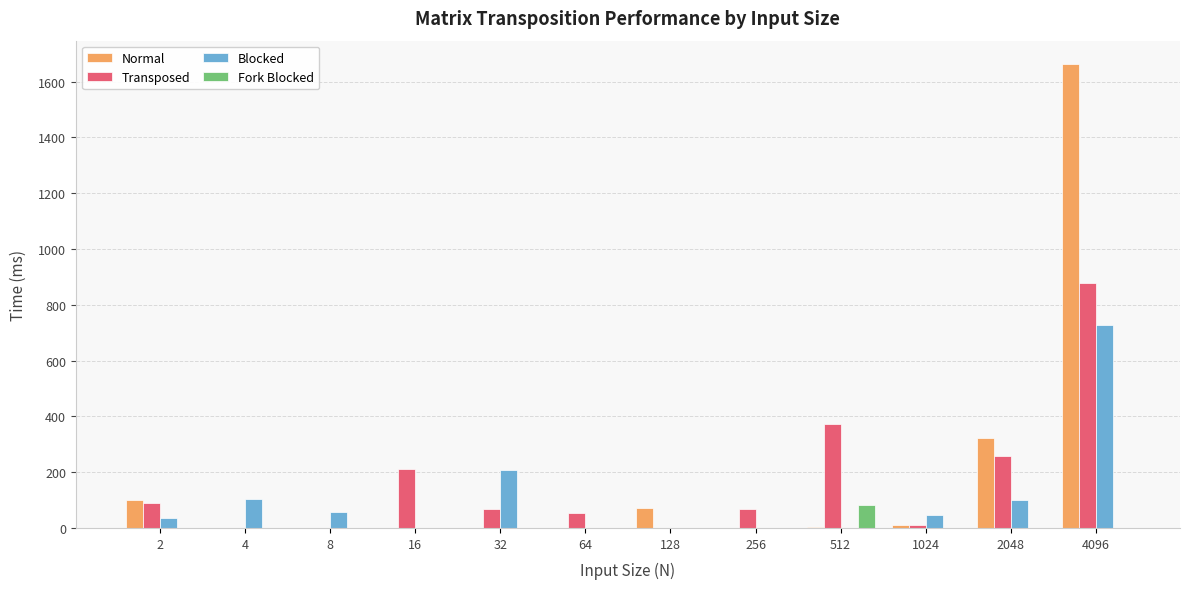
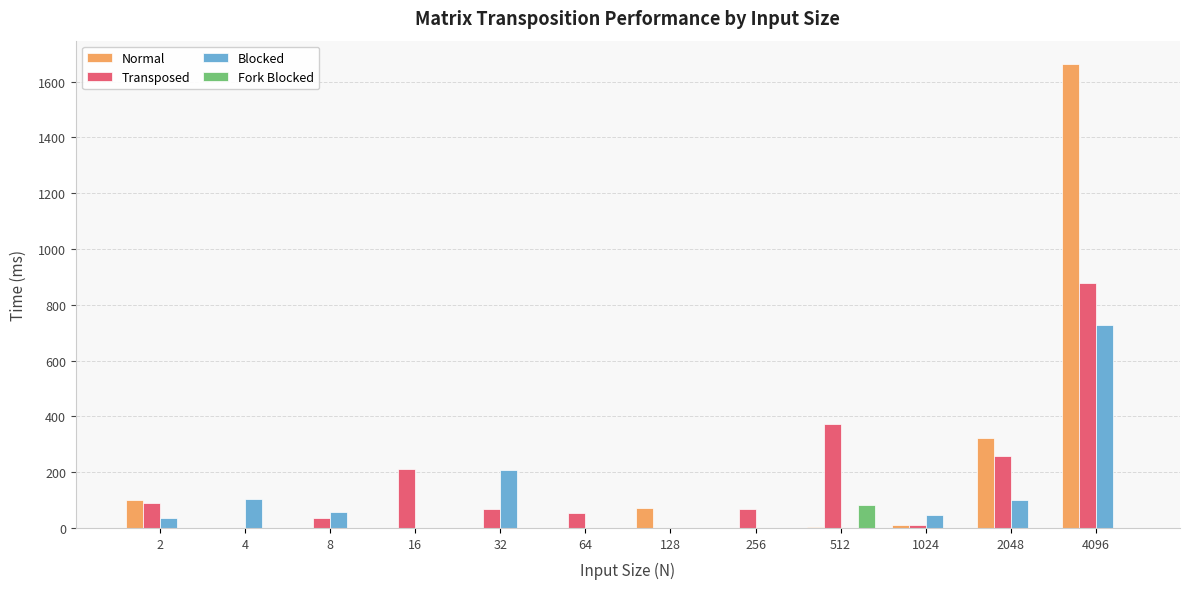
  {
    "Normal": {
      "2": 100,
      "4": 0,
      "8": 0,
      "16": 0,
      "32": 0,
      "64": 0,
      "128": 70,
      "1024": 10,
      "2048": 320,
      "4096": 1660
    },
    "Transposed": {
      "2": 90,
      "4": 0,
-     "8": 0,
+     "8": 40,
      "16": 210,
      "32": 70,
      "64": 50,
      "256": 70,
      "512": 370,
      "1024": 10,
      "2048": 260,
      "4096": 880
    },
    "Blocked": {
      "2": 40,
      "4": 100,
      "8": 60,
      "16": 0,
      "32": 210,
      "1024": 50,
      "2048": 100,
      "4096": 730
    },
    "Fork Blocked": {
      "2": 0,
      "4": 0,
      "8": 0,
      "16": 0,
      "32": 0,
      "64": 0,
      "128": 0,
      "256": 0,
      "512": 80,
      "1024": 0
    }
  }
